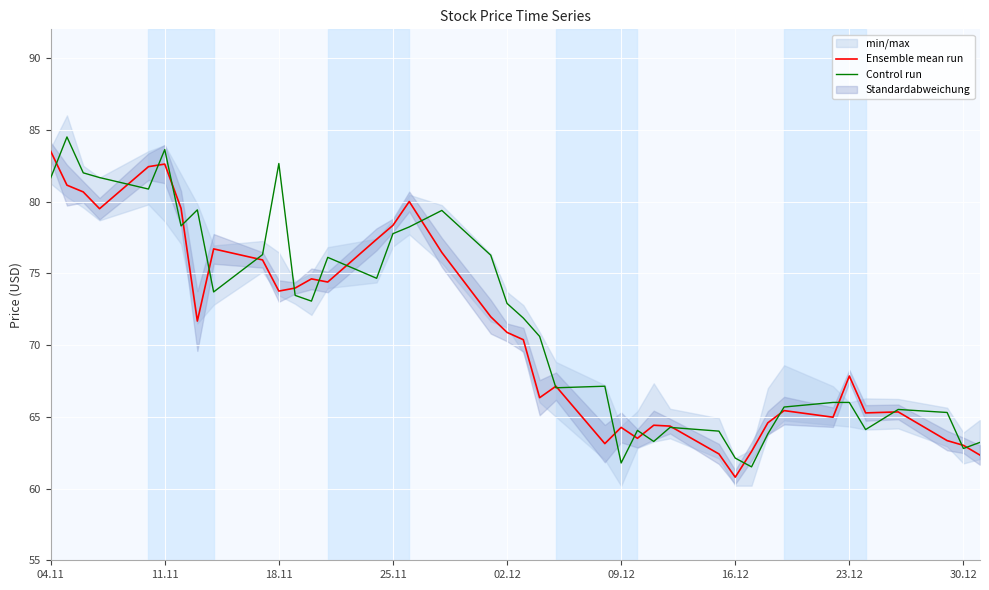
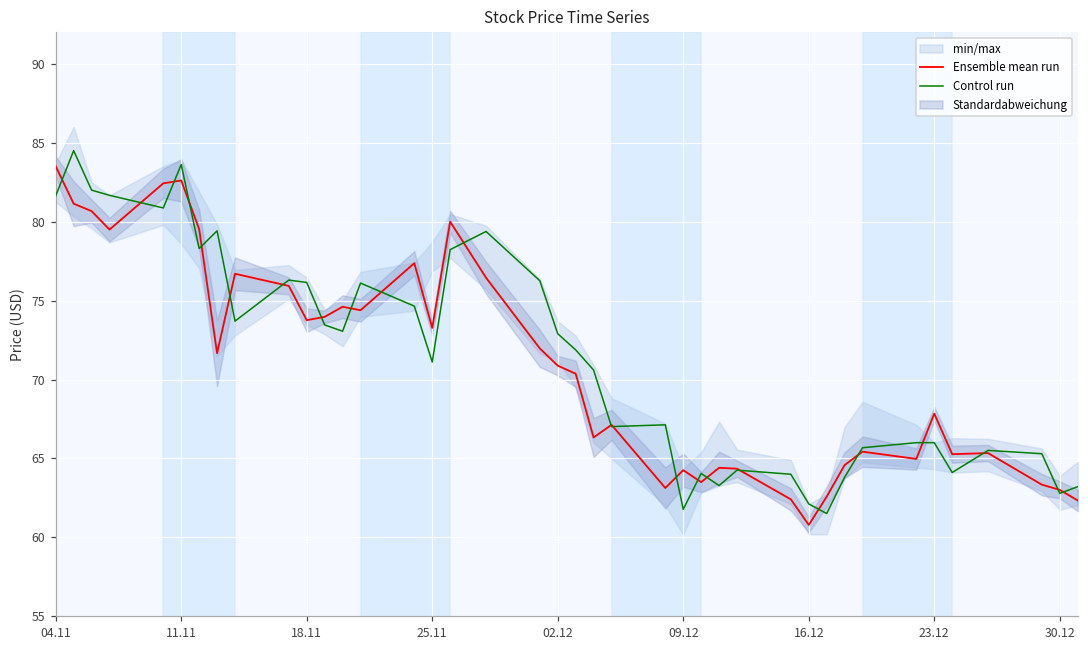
  {
    "Ensemble mean run": {
      "04.11": 83.5,
      "11.11": 82.6,
      "18.11": 73.8,
-     "25.11": 78.3,
+     "25.11": 73.3,
      "02.12": 70.9,
      "16.12": 60.8,
      "23.12": 67.8,
      "30.12": 63.0
    },
    "Control run": {
      "04.11": 81.6,
      "11.11": 83.6,
-     "18.11": 82.7,
-     "25.11": 77.8,
+     "18.11": 76.2,
+     "25.11": 71.1,
      "02.12": 72.9,
      "09.12": 61.8,
      "30.12": 62.8
    }
  }
